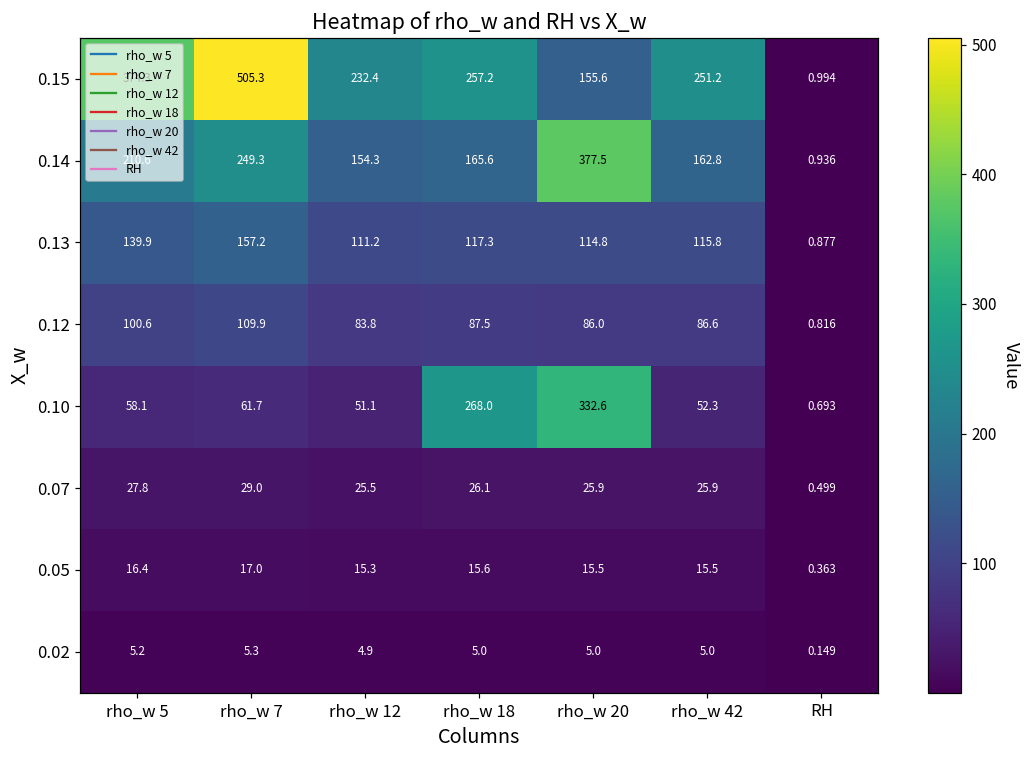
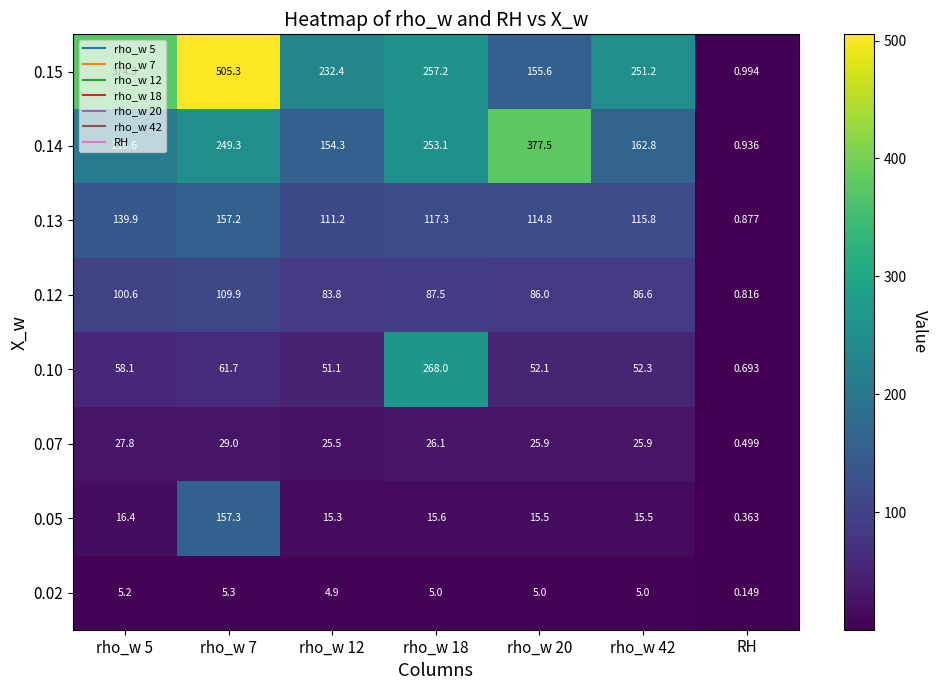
  {
    "0.15": {
      "rho_w 7": 505.3,
      "rho_w 12": 232.4,
      "rho_w 18": 257.2,
      "rho_w 20": 155.6,
      "rho_w 42": 251.2,
      "RH": 0.994
    },
    "0.14": {
      "rho_w 7": 249.3,
      "rho_w 12": 154.3,
-     "rho_w 18": 165.6,
+     "rho_w 18": 253.1,
      "rho_w 20": 377.5,
      "rho_w 42": 162.8,
      "RH": 0.936
    },
    "0.13": {
      "rho_w 5": 139.9,
      "rho_w 7": 157.2,
      "rho_w 12": 111.2,
      "rho_w 18": 117.3,
      "rho_w 20": 114.8,
      "rho_w 42": 115.8,
      "RH": 0.877
    },
    "0.12": {
      "rho_w 5": 100.6,
      "rho_w 7": 109.9,
      "rho_w 12": 83.8,
      "rho_w 18": 87.5,
      "rho_w 20": 86.0,
      "rho_w 42": 86.6,
      "RH": 0.816
    },
    "0.10": {
      "rho_w 5": 58.1,
      "rho_w 7": 61.7,
      "rho_w 12": 51.1,
      "rho_w 18": 268.0,
-     "rho_w 20": 332.6,
+     "rho_w 20": 52.1,
      "rho_w 42": 52.3,
      "RH": 0.693
    },
    "0.07": {
      "rho_w 5": 27.8,
      "rho_w 7": 29.0,
      "rho_w 12": 25.5,
      "rho_w 18": 26.1,
      "rho_w 20": 25.9,
      "rho_w 42": 25.9,
      "RH": 0.499
    },
    "0.05": {
      "rho_w 5": 16.4,
-     "rho_w 7": 17.0,
+     "rho_w 7": 157.3,
      "rho_w 12": 15.3,
      "rho_w 18": 15.6,
      "rho_w 20": 15.5,
      "rho_w 42": 15.5,
      "RH": 0.363
    },
    "0.02": {
      "rho_w 5": 5.2,
      "rho_w 7": 5.3,
      "rho_w 12": 4.9,
      "rho_w 18": 5.0,
      "rho_w 20": 5.0,
      "rho_w 42": 5.0,
      "RH": 0.149
    }
  }
